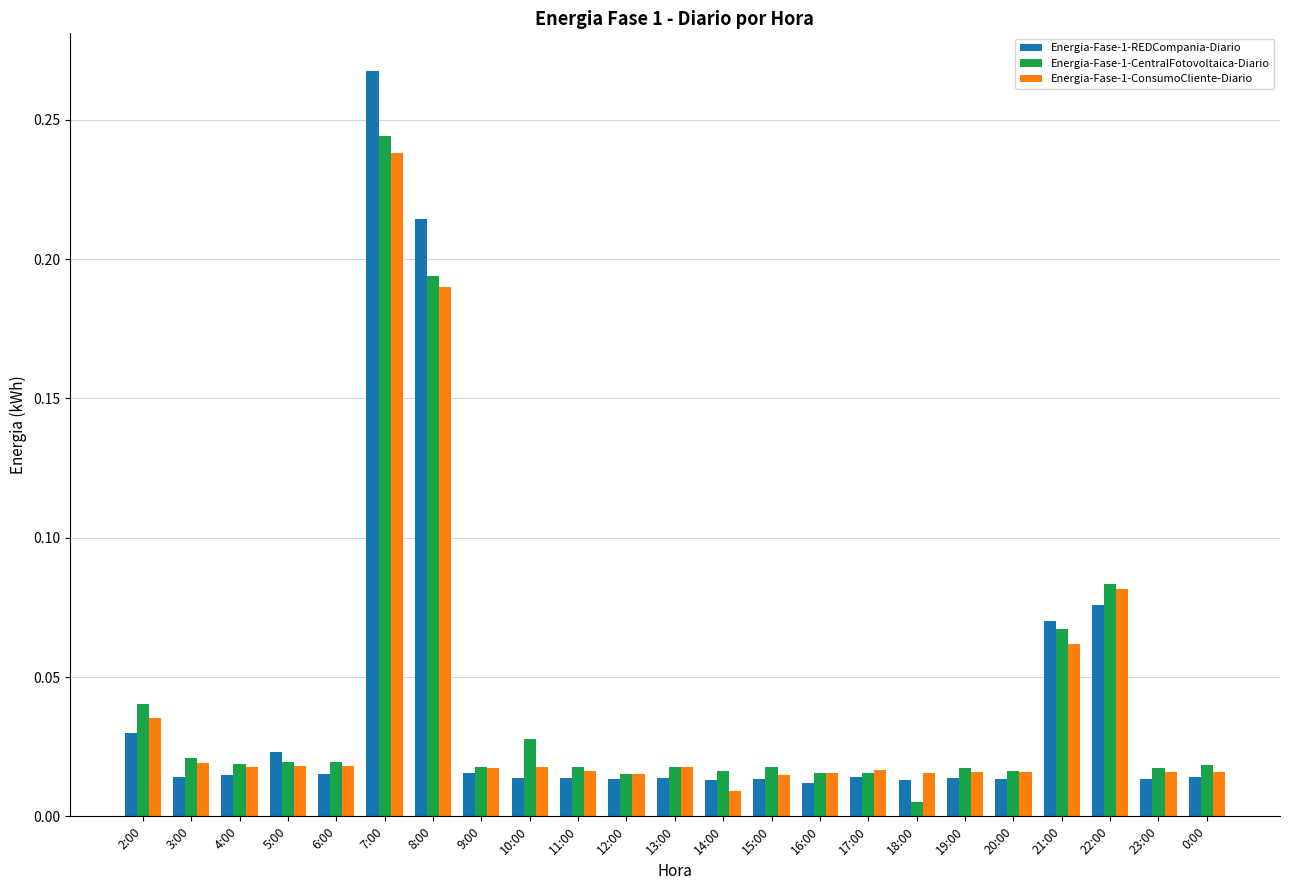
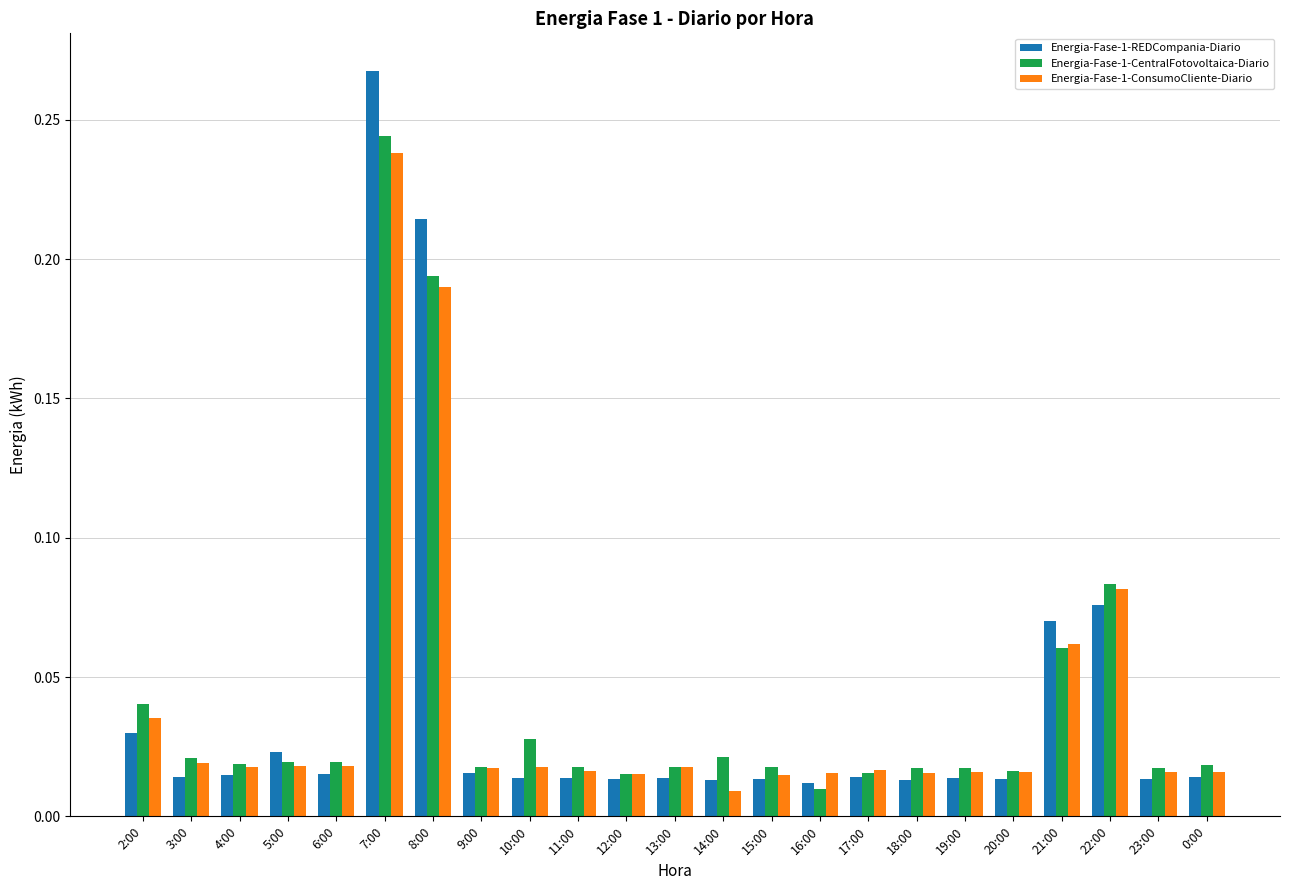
  {
    "Energia-Fase-1-REDCompania-Diario": {
      "2:00": 0.030,
      "3:00": 0.014,
      "4:00": 0.015,
      "5:00": 0.023,
      "6:00": 0.015,
      "7:00": 0.268,
      "8:00": 0.214,
      "9:00": 0.015,
      "10:00": 0.014,
      "11:00": 0.014,
      "12:00": 0.013,
      "13:00": 0.014,
      "14:00": 0.013,
      "15:00": 0.013,
      "16:00": 0.012,
      "17:00": 0.014,
      "18:00": 0.013,
      "19:00": 0.014,
      "20:00": 0.013,
      "21:00": 0.070,
      "22:00": 0.076,
      "23:00": 0.013,
      "0:00": 0.014
    },
    "Energia-Fase-1-CentralFotovoltaica-Diario": {
      "2:00": 0.040,
      "3:00": 0.021,
      "4:00": 0.019,
      "5:00": 0.019,
      "6:00": 0.020,
      "7:00": 0.244,
      "8:00": 0.194,
      "9:00": 0.018,
      "10:00": 0.028,
      "11:00": 0.018,
      "12:00": 0.015,
      "13:00": 0.018,
-     "14:00": 0.016,
+     "14:00": 0.021,
      "15:00": 0.018,
-     "16:00": 0.016,
+     "16:00": 0.010,
      "17:00": 0.016,
-     "18:00": 0.005,
+     "18:00": 0.017,
      "19:00": 0.017,
      "20:00": 0.016,
-     "21:00": 0.067,
+     "21:00": 0.060,
      "22:00": 0.084,
      "23:00": 0.018,
      "0:00": 0.019
    },
    "Energia-Fase-1-ConsumoCliente-Diario": {
      "2:00": 0.035,
      "3:00": 0.019,
      "4:00": 0.018,
      "5:00": 0.018,
      "6:00": 0.018,
      "7:00": 0.238,
      "8:00": 0.190,
      "9:00": 0.018,
      "10:00": 0.018,
      "11:00": 0.016,
      "12:00": 0.015,
      "13:00": 0.018,
      "14:00": 0.009,
      "15:00": 0.015,
      "16:00": 0.015,
      "17:00": 0.017,
      "18:00": 0.015,
      "19:00": 0.016,
      "20:00": 0.016,
      "21:00": 0.062,
      "22:00": 0.081,
      "23:00": 0.016,
      "0:00": 0.016
    }
  }
